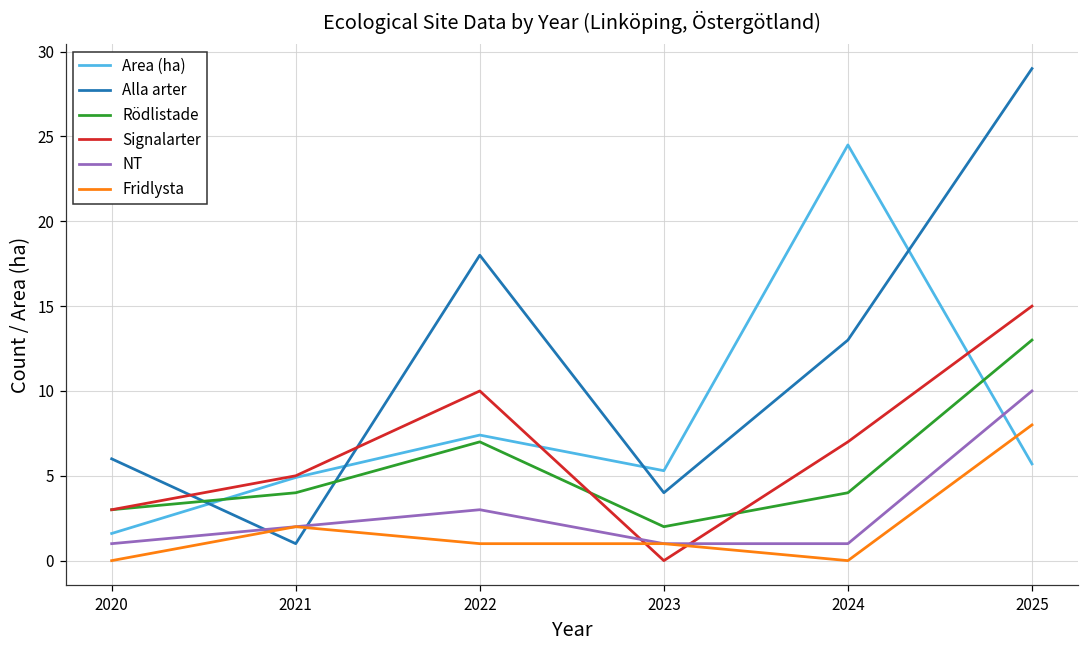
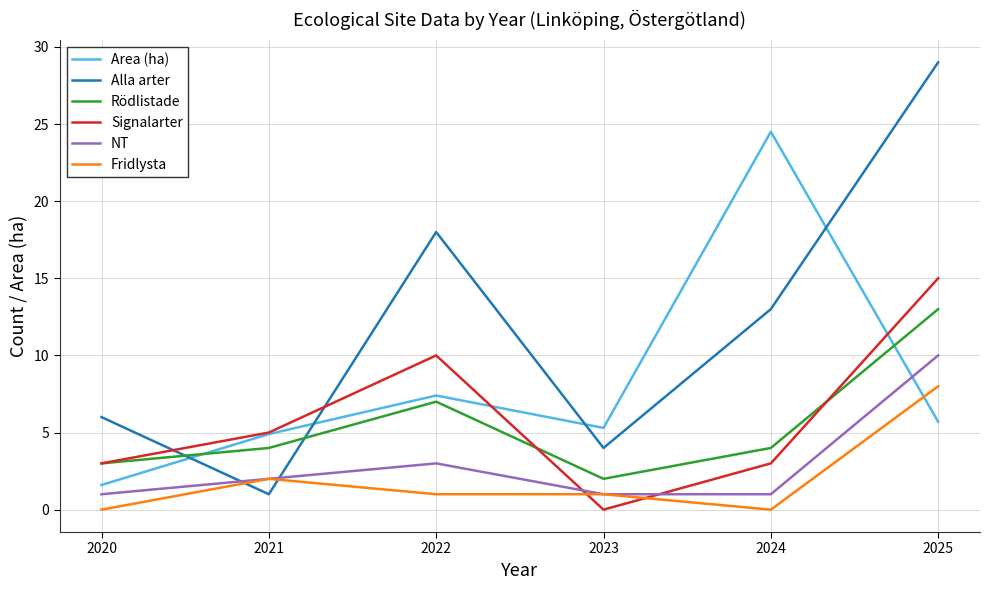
  {
    "Area (ha)": {
      "2020": 1.6,
      "2022": 7.4,
      "2023": 5.3,
      "2024": 24.5,
      "2025": 5.7
    },
    "Alla arter": {
      "2020": 6,
      "2021": 1,
      "2022": 18,
      "2023": 4,
      "2024": 13,
      "2025": 29
    },
    "Rödlistade": {
      "2021": 4,
      "2022": 7,
      "2023": 2,
      "2024": 4,
      "2025": 13
    },
    "Signalarter": {
      "2022": 10,
      "2023": 0,
-     "2024": 7,
+     "2024": 3,
      "2025": 15
    },
    "NT": {
      "2020": 1,
      "2022": 3,
      "2024": 1,
      "2025": 10
    },
    "Fridlysta": {
      "2020": 0,
      "2022": 1,
      "2024": 0,
      "2025": 8
    }
  }
